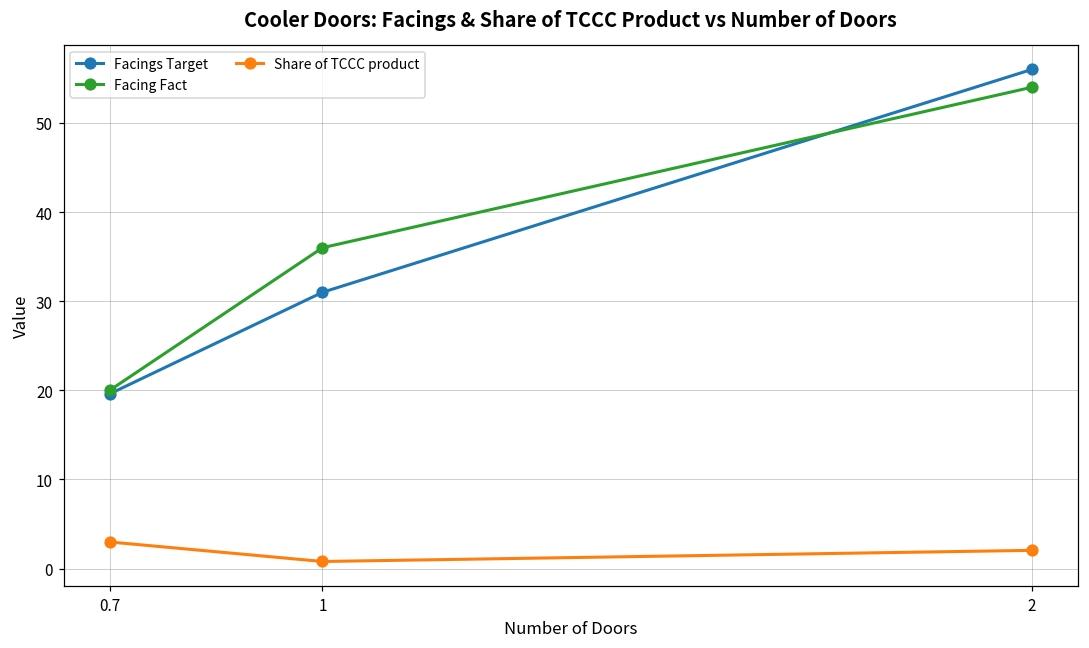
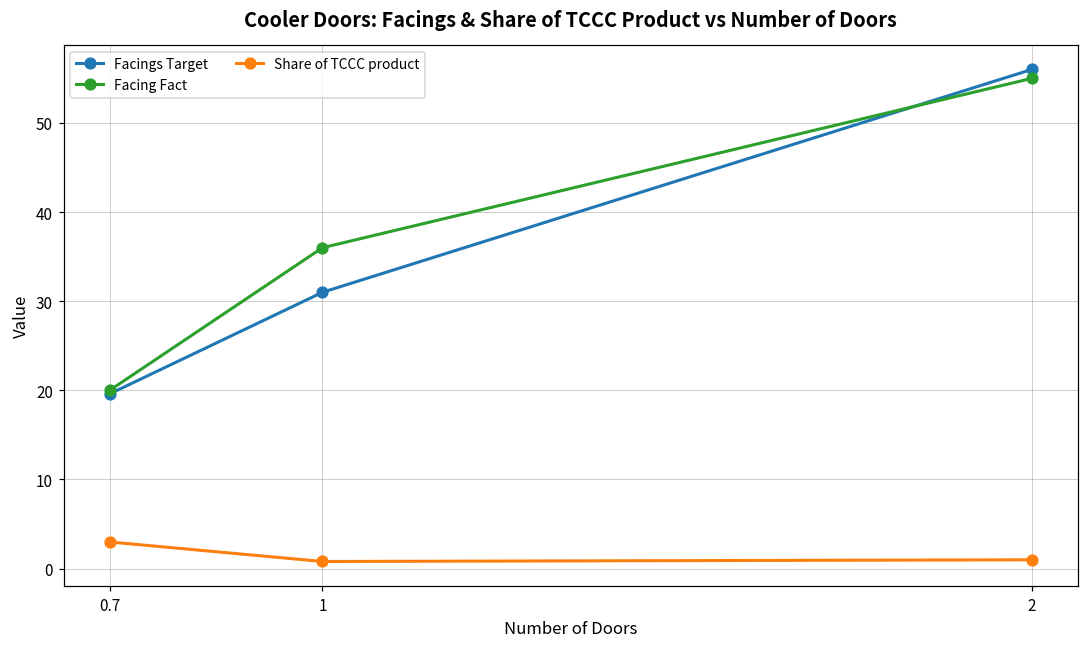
  {
    "Facings Target": {
      "0.7": 20,
      "1": 31,
      "2": 56
    },
    "Facing Fact": {
      "0.7": 20,
      "1": 36,
-     "2": 54
+     "2": 55
    },
    "Share of TCCC product": {
      "0.7": 3,
      "1": 1,
-     "2": 2
+     "2": 1
    }
  }
